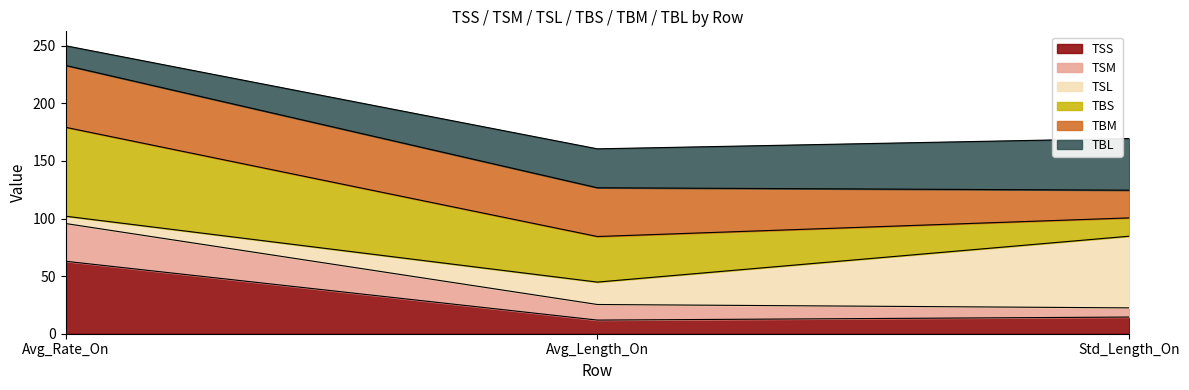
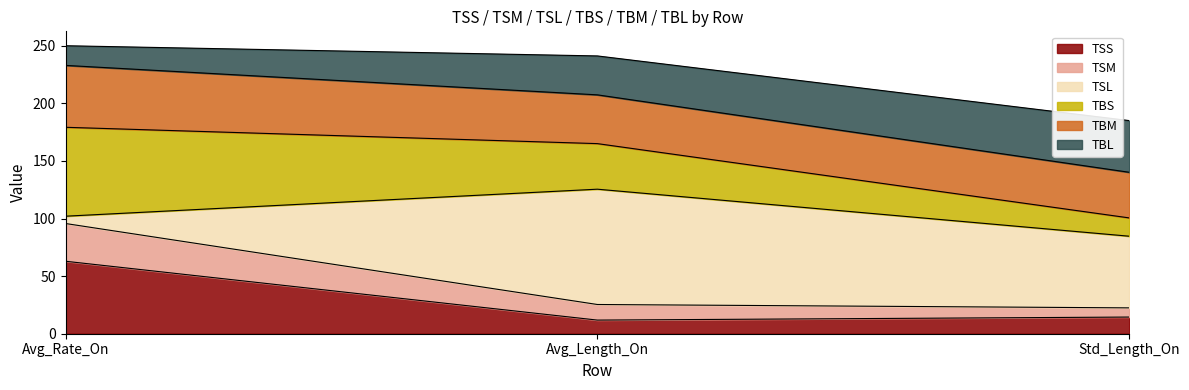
  {
    "TSS": {
      "Avg_Rate_On": 63,
      "Avg_Length_On": 12,
      "Std_Length_On": 14
    },
    "TSM": {
      "Avg_Rate_On": 33,
      "Avg_Length_On": 14,
      "Std_Length_On": 8
    },
    "TSL": {
      "Avg_Rate_On": 6,
-     "Avg_Length_On": 19,
+     "Avg_Length_On": 100,
      "Std_Length_On": 62
    },
    "TBS": {
      "Avg_Rate_On": 77,
      "Avg_Length_On": 40,
      "Std_Length_On": 16
    },
    "TBM": {
      "Avg_Rate_On": 54,
      "Avg_Length_On": 42,
-     "Std_Length_On": 24
+     "Std_Length_On": 40
    },
    "TBL": {
      "Avg_Rate_On": 17,
      "Avg_Length_On": 34,
      "Std_Length_On": 45
    }
  }
